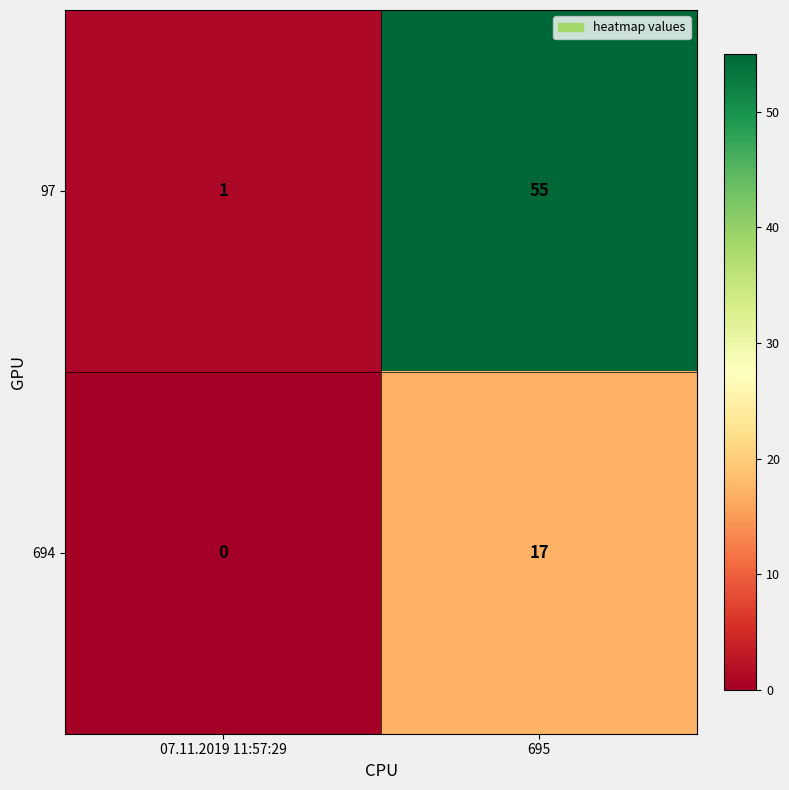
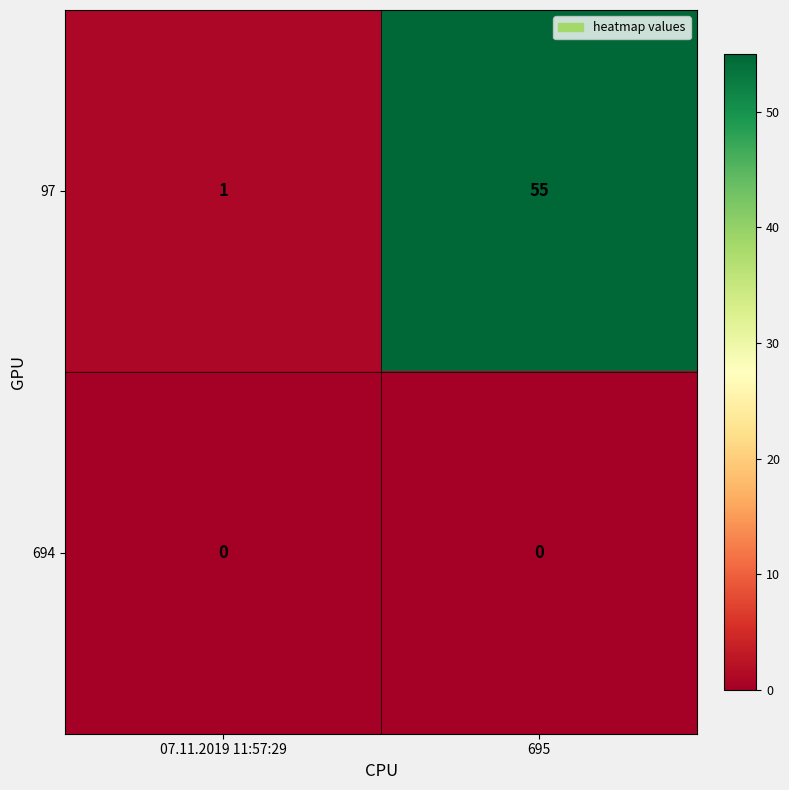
  {
    "97": {
      "07.11.2019 11:57:29": 1,
      "695": 55
    },
    "694": {
      "07.11.2019 11:57:29": 0,
-     "695": 17
+     "695": 0
    }
  }
